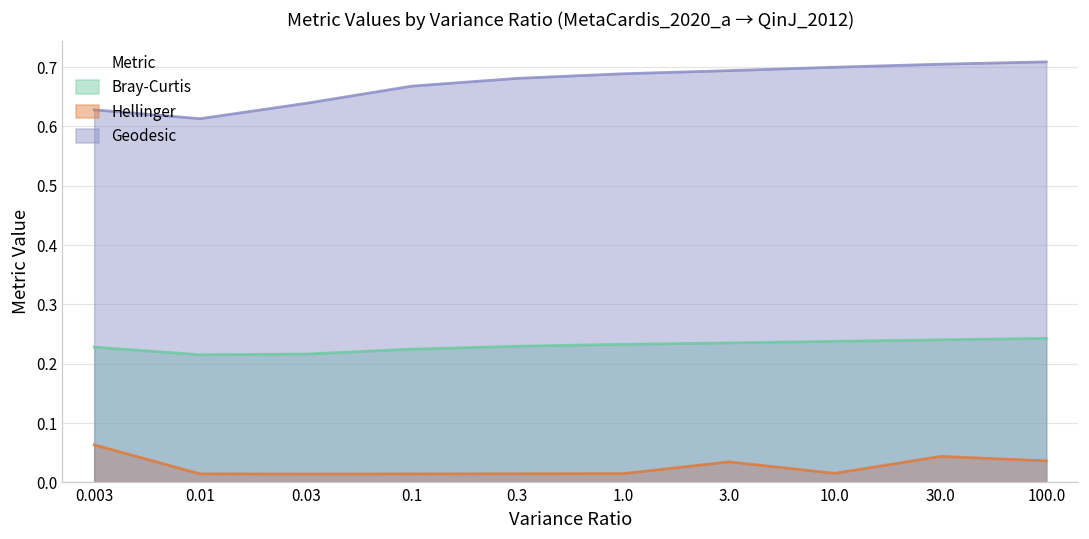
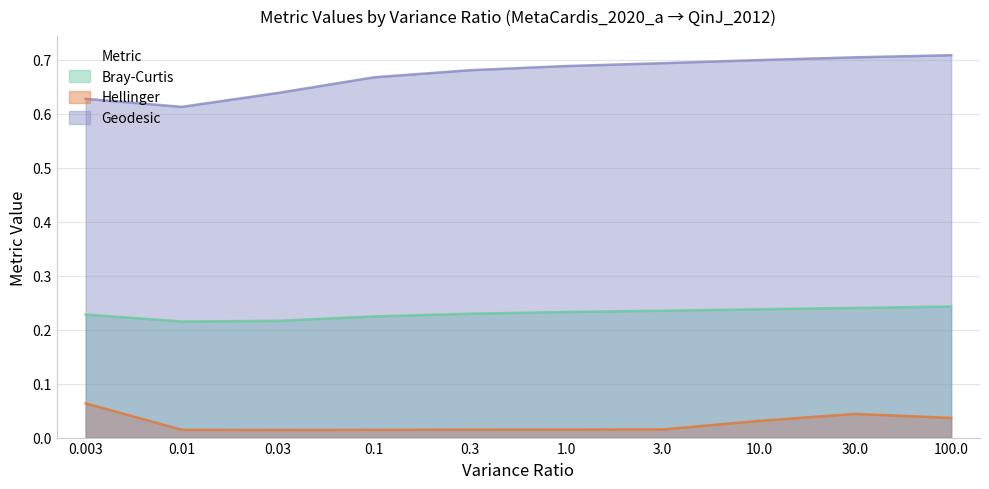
  {
    "Hellinger": {
      "0.003": 0.06,
      "0.01": 0.01,
      "0.03": 0.01,
      "0.1": 0.01,
      "0.3": 0.01,
      "1.0": 0.01,
-     "3.0": 0.03,
-     "10.0": 0.02,
+     "3.0": 0.02,
+     "10.0": 0.03,
      "30.0": 0.04,
      "100.0": 0.04
    }
  }
